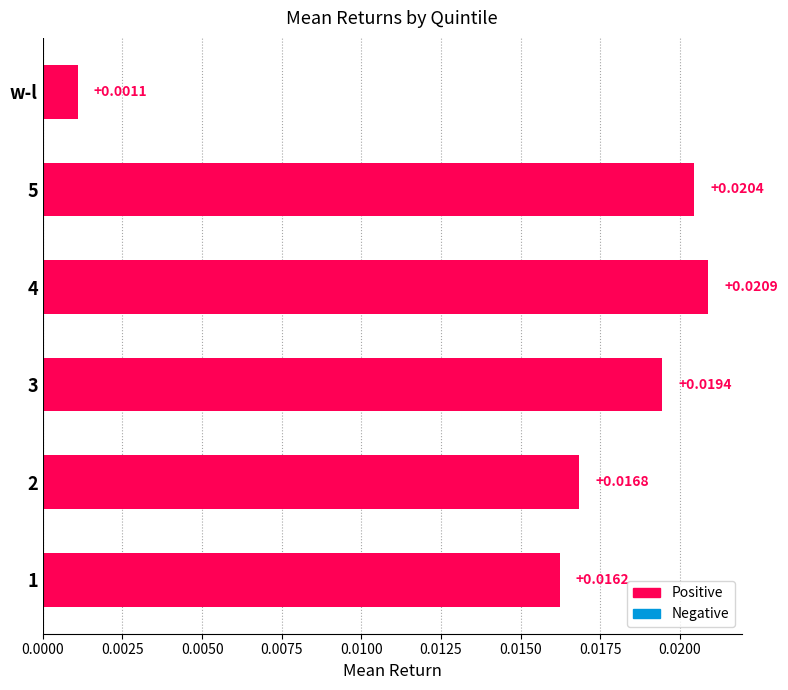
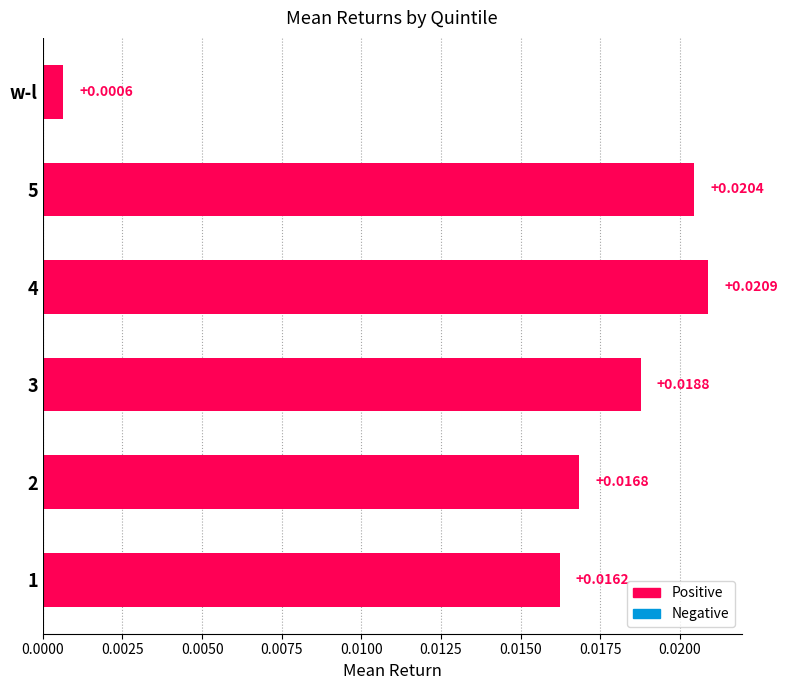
  {
-   "w-l": "+0.0011",
+   "w-l": "+0.0006",
    "5": "+0.0204",
    "4": "+0.0209",
-   "3": "+0.0194",
+   "3": "+0.0188",
    "2": "+0.0168"
  }
